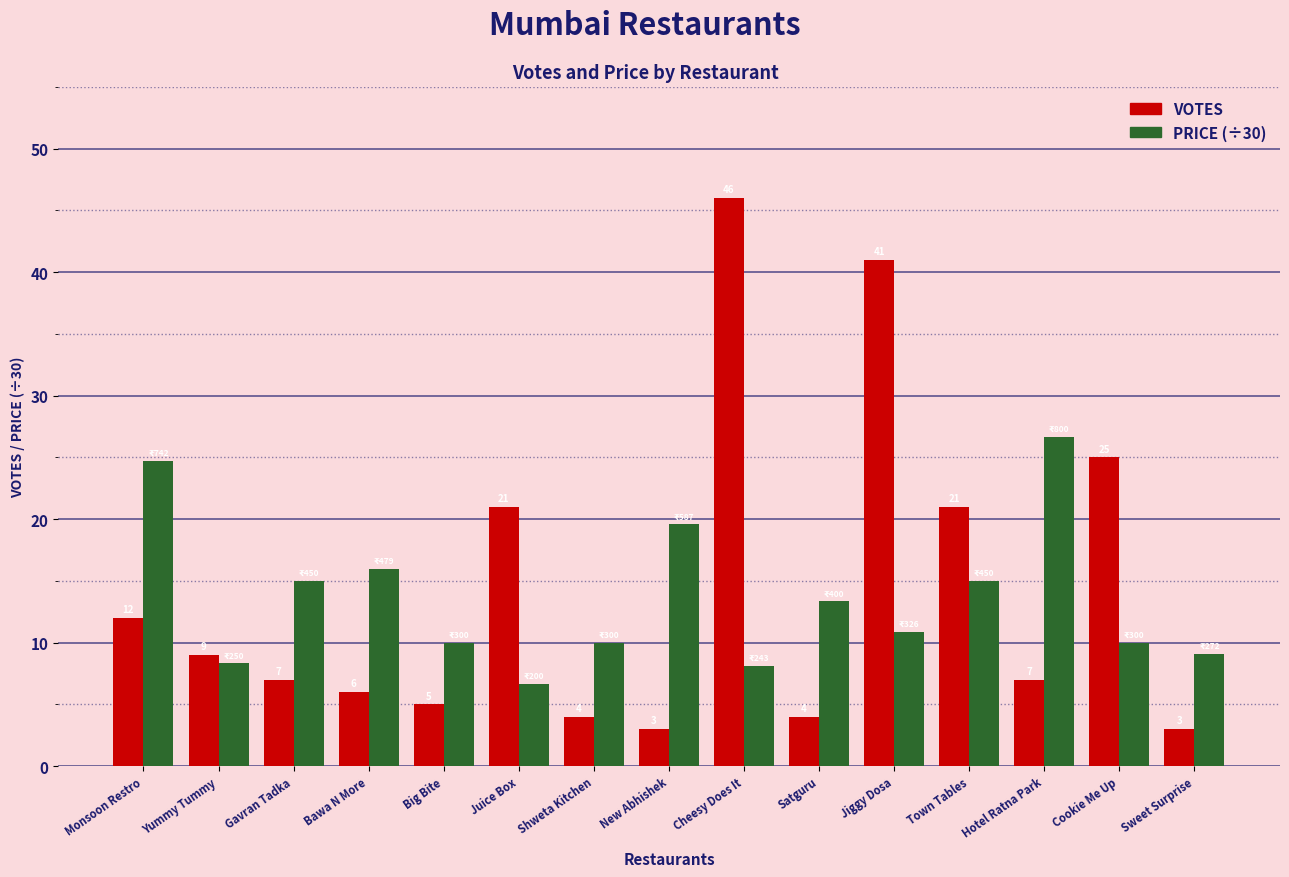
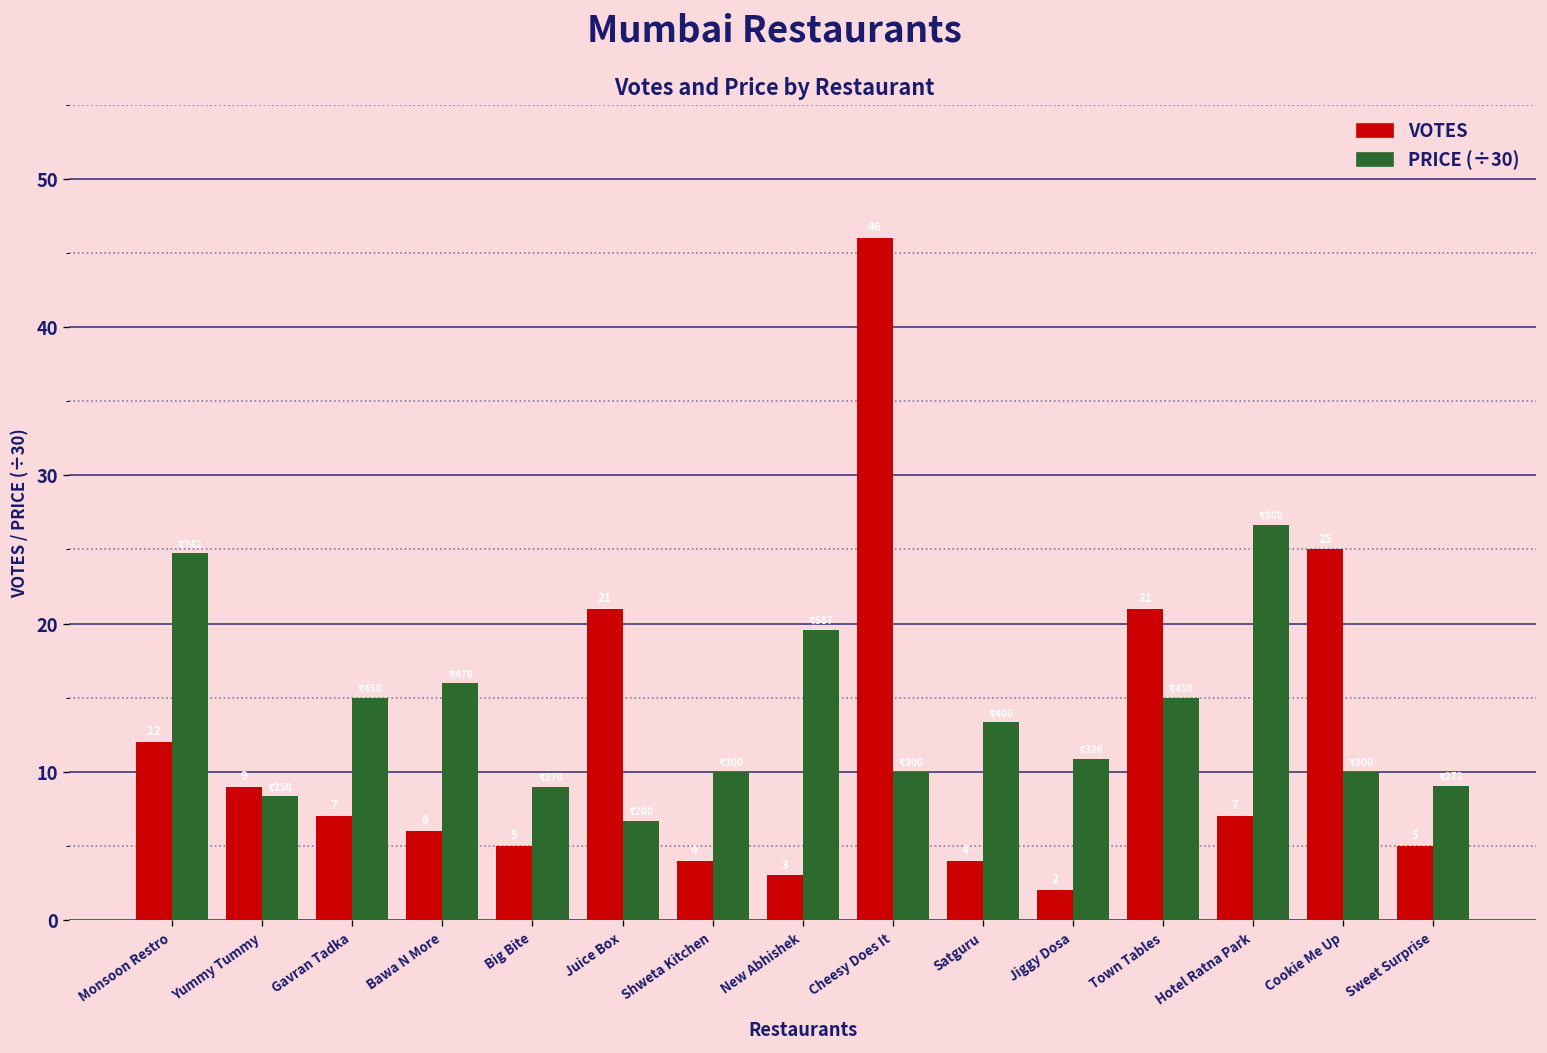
  {
    "VOTES": {
      "Monsoon Restro": 12,
      "Yummy Tummy": 9,
      "Gavran Tadka": 7,
      "Bawa N More": 6,
      "Big Bite": 5,
      "Juice Box": 21,
      "Shweta Kitchen": 4,
      "New Abhishek": 3,
      "Cheesy Does It": 46,
      "Satguru": 4,
-     "Jiggy Dosa": 41,
+     "Jiggy Dosa": 2,
      "Town Tables": 21,
      "Hotel Ratna Park": 7,
      "Cookie Me Up": 25,
-     "Sweet Surprise": 3
+     "Sweet Surprise": 5
    },
    "PRICE (÷30)": {
      "Monsoon Restro": 24.7,
      "Yummy Tummy": 8.3,
      "Gavran Tadka": 15.0,
      "Bawa N More": 16.0,
-     "Big Bite": 10.0,
+     "Big Bite": 9.0,
      "Juice Box": 6.7,
      "Shweta Kitchen": 10.0,
      "New Abhishek": 19.6,
-     "Cheesy Does It": 8.1,
+     "Cheesy Does It": 10.0,
      "Satguru": 13.3,
      "Jiggy Dosa": 10.9,
      "Town Tables": 15.0,
      "Hotel Ratna Park": 26.7,
      "Cookie Me Up": 10.0,
      "Sweet Surprise": 9.1
    }
  }
